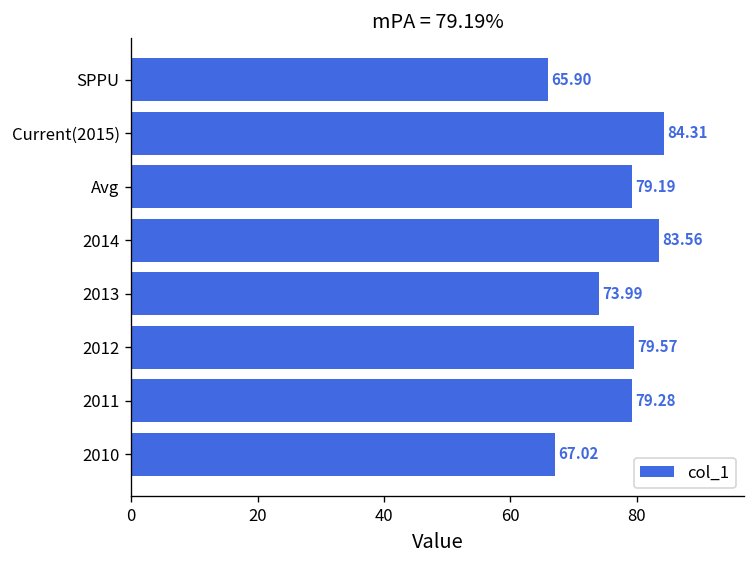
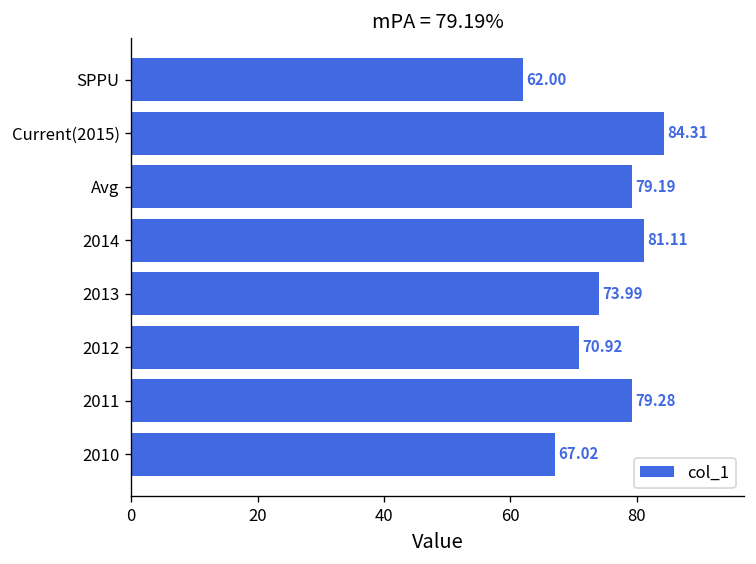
  {
-   "SPPU": 65.90,
+   "SPPU": 62.00,
    "Current(2015)": 84.31,
    "Avg": 79.19,
-   "2014": 83.56,
+   "2014": 81.11,
    "2013": 73.99,
-   "2012": 79.57,
+   "2012": 70.92,
    "2011": 79.28,
    "2010": 67.02
  }
